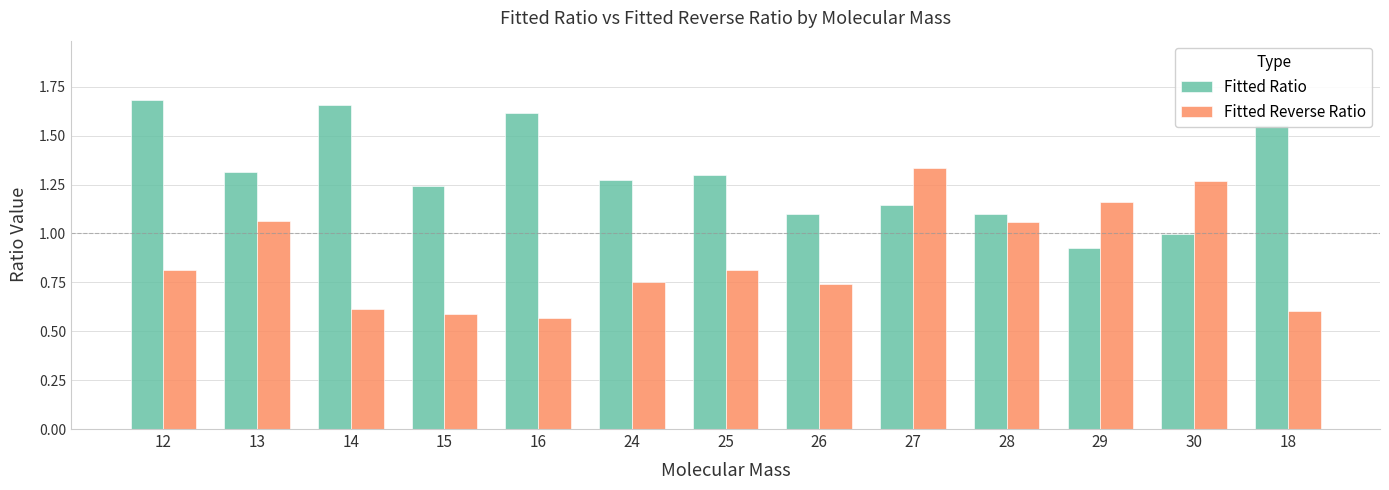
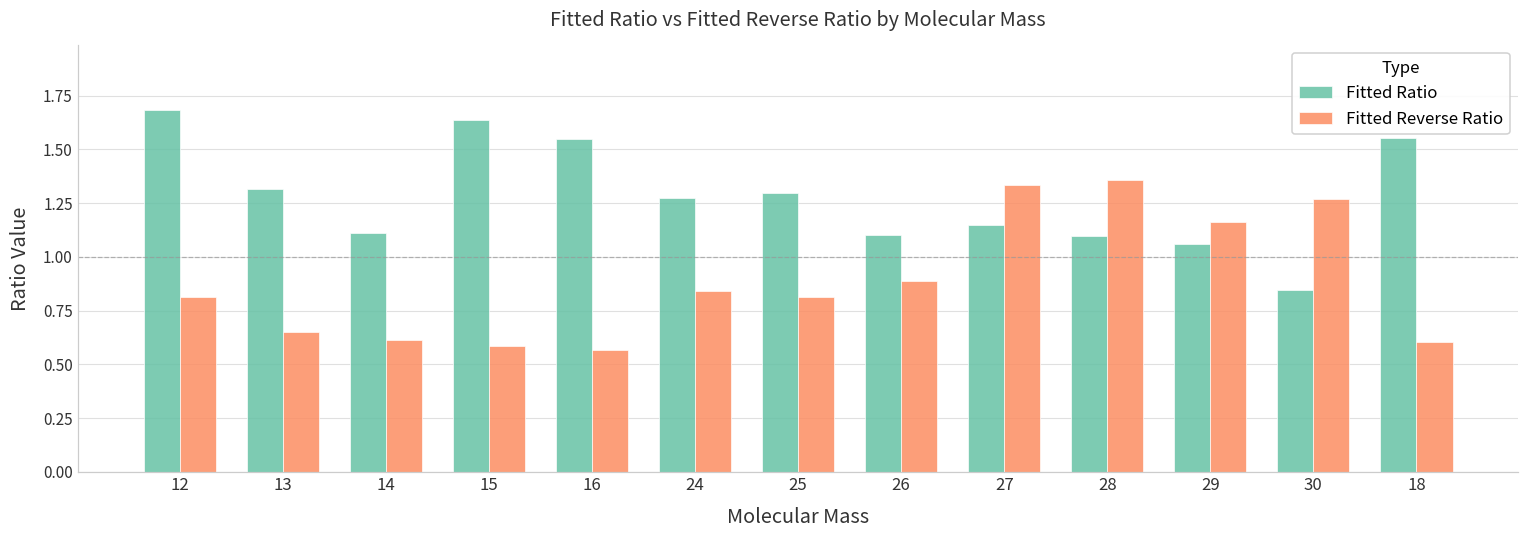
  {
    "Fitted Ratio": {
      "12": 1.68,
      "13": 1.31,
-     "14": 1.66,
-     "15": 1.24,
-     "16": 1.61,
+     "14": 1.11,
+     "15": 1.64,
+     "16": 1.55,
      "24": 1.28,
      "25": 1.30,
      "26": 1.10,
      "27": 1.15,
      "28": 1.10,
-     "29": 0.93,
-     "30": 1.00
+     "29": 1.06,
+     "30": 0.84
    },
    "Fitted Reverse Ratio": {
      "12": 0.81,
-     "13": 1.07,
+     "13": 0.65,
      "14": 0.61,
      "15": 0.59,
      "16": 0.57,
-     "24": 0.75,
+     "24": 0.84,
      "25": 0.81,
-     "26": 0.74,
+     "26": 0.89,
      "27": 1.33,
-     "28": 1.06,
+     "28": 1.36,
      "29": 1.16,
      "30": 1.27,
      "18": 0.60
    }
  }
